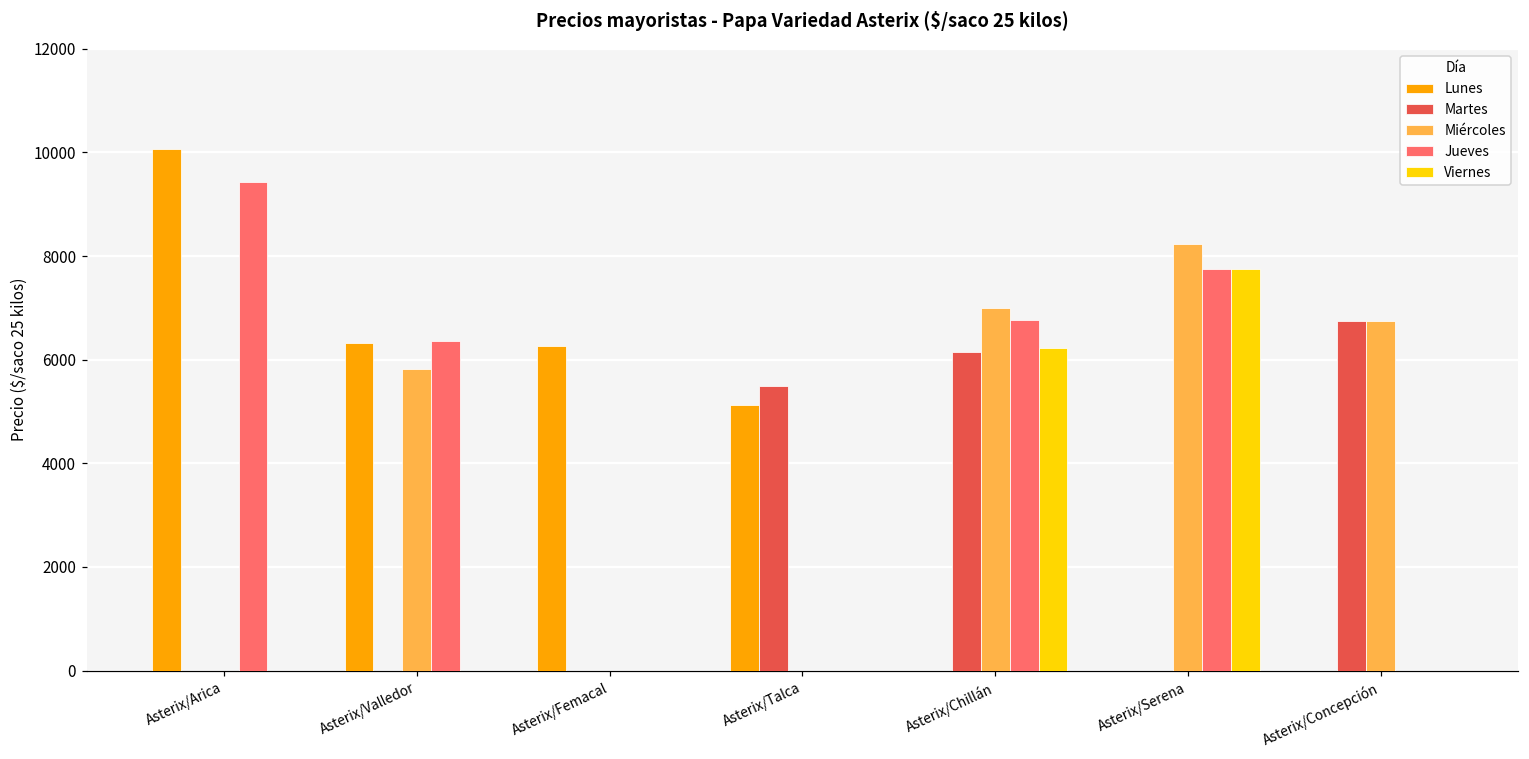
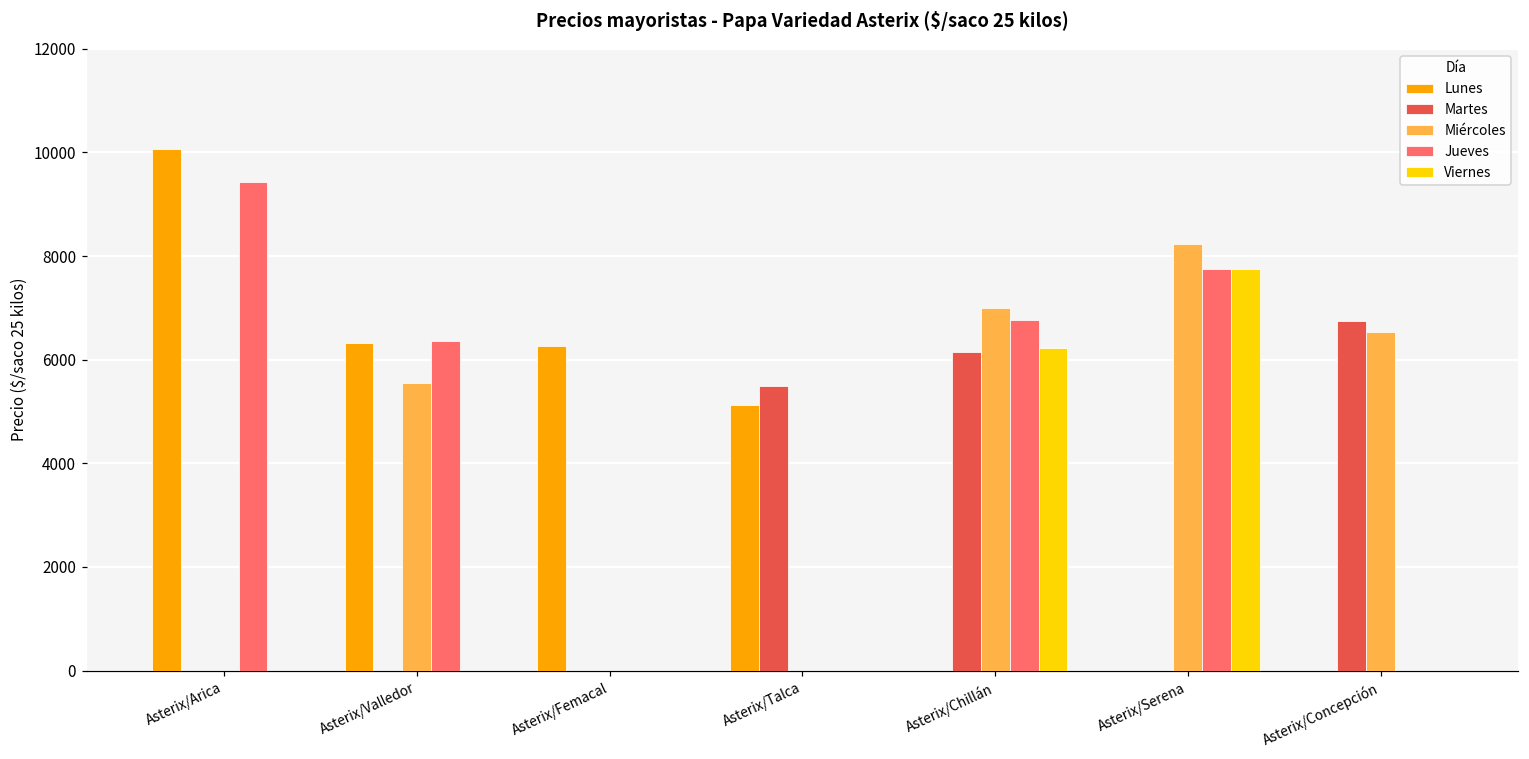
  {
    "Miércoles": {
      "Asterix/Arica": 0,
-     "Asterix/Valledor": 5800,
+     "Asterix/Valledor": 5600,
      "Asterix/Femacal": 0,
      "Asterix/Talca": 0,
      "Asterix/Chillán": 7000,
      "Asterix/Serena": 8200,
-     "Asterix/Concepción": 6800
+     "Asterix/Concepción": 6500
    }
  }
